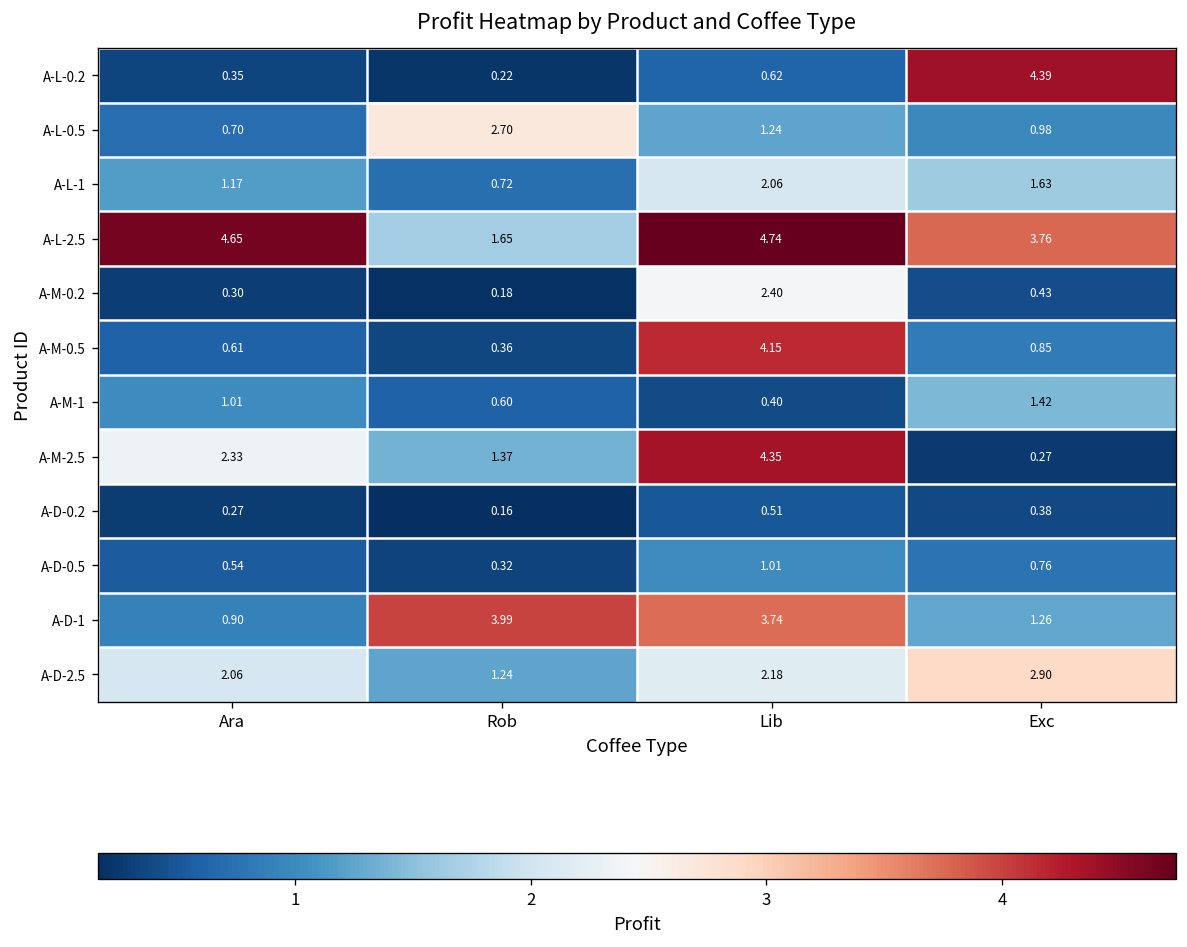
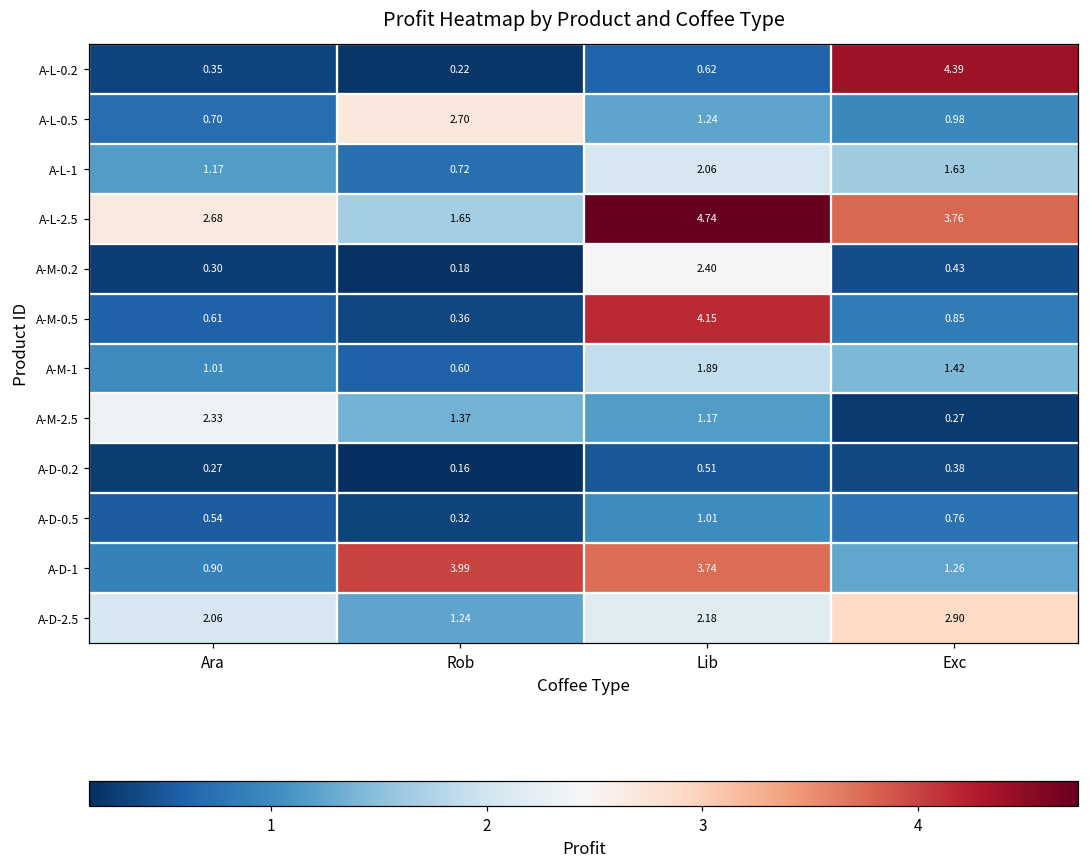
  {
    "A-L-0.2": {
      "Ara": 0.35,
      "Rob": 0.22,
      "Lib": 0.62,
      "Exc": 4.39
    },
    "A-L-0.5": {
      "Ara": 0.70,
      "Rob": 2.70,
      "Lib": 1.24,
      "Exc": 0.98
    },
    "A-L-1": {
      "Ara": 1.17,
      "Rob": 0.72,
      "Lib": 2.06,
      "Exc": 1.63
    },
    "A-L-2.5": {
-     "Ara": 4.65,
+     "Ara": 2.68,
      "Rob": 1.65,
      "Lib": 4.74,
      "Exc": 3.76
    },
    "A-M-0.2": {
      "Ara": 0.30,
      "Rob": 0.18,
      "Lib": 2.40,
      "Exc": 0.43
    },
    "A-M-0.5": {
      "Ara": 0.61,
      "Rob": 0.36,
      "Lib": 4.15,
      "Exc": 0.85
    },
    "A-M-1": {
      "Ara": 1.01,
      "Rob": 0.60,
-     "Lib": 0.40,
+     "Lib": 1.89,
      "Exc": 1.42
    },
    "A-M-2.5": {
      "Ara": 2.33,
      "Rob": 1.37,
-     "Lib": 4.35,
+     "Lib": 1.17,
      "Exc": 0.27
    },
    "A-D-0.2": {
      "Ara": 0.27,
      "Rob": 0.16,
      "Lib": 0.51,
      "Exc": 0.38
    },
    "A-D-0.5": {
      "Ara": 0.54,
      "Rob": 0.32,
      "Lib": 1.01,
      "Exc": 0.76
    },
    "A-D-1": {
      "Ara": 0.90,
      "Rob": 3.99,
      "Lib": 3.74,
      "Exc": 1.26
    },
    "A-D-2.5": {
      "Ara": 2.06,
      "Rob": 1.24,
      "Lib": 2.18,
      "Exc": 2.90
    }
  }
